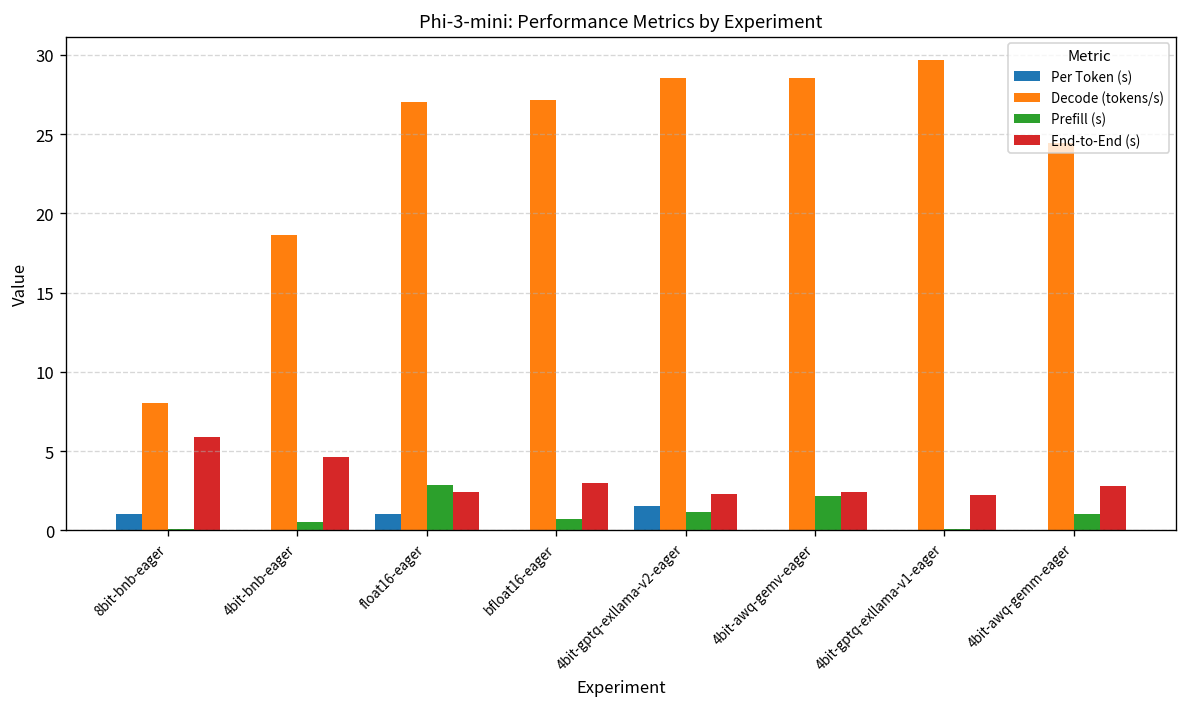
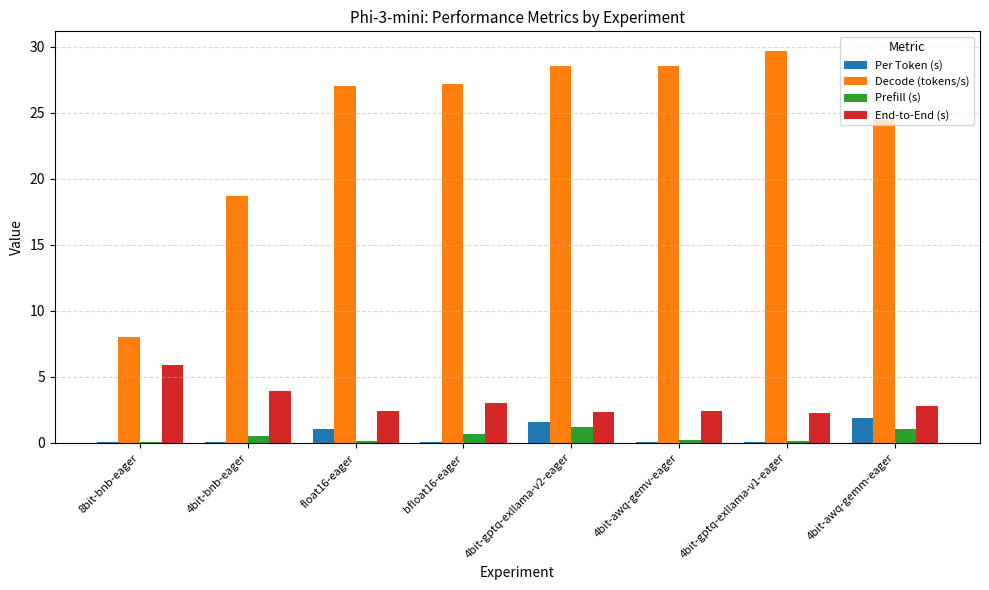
  {
    "Per Token (s)": {
-     "8bit-bnb-eager": 1.0,
+     "8bit-bnb-eager": 0.1,
      "float16-eager": 1.1,
      "4bit-gptq-exllama-v2-eager": 1.5,
-     "4bit-awq-gemm-eager": 0.0
+     "4bit-awq-gemm-eager": 1.9
    },
    "Decode (tokens/s)": {
      "8bit-bnb-eager": 8.0,
      "4bit-bnb-eager": 18.7,
      "float16-eager": 27.0,
      "bfloat16-eager": 27.2,
      "4bit-gptq-exllama-v2-eager": 28.5,
      "4bit-awq-gemv-eager": 28.6,
      "4bit-gptq-exllama-v1-eager": 29.7
    },
    "Prefill (s)": {
      "4bit-bnb-eager": 0.5,
-     "float16-eager": 2.9,
+     "float16-eager": 0.1,
      "bfloat16-eager": 0.7,
      "4bit-gptq-exllama-v2-eager": 1.2,
-     "4bit-awq-gemv-eager": 2.2,
+     "4bit-awq-gemv-eager": 0.2,
      "4bit-awq-gemm-eager": 1.0
    },
    "End-to-End (s)": {
      "8bit-bnb-eager": 5.9,
-     "4bit-bnb-eager": 4.6,
+     "4bit-bnb-eager": 3.9,
      "float16-eager": 2.4,
      "bfloat16-eager": 3.0,
      "4bit-gptq-exllama-v2-eager": 2.3,
      "4bit-awq-gemv-eager": 2.4,
      "4bit-gptq-exllama-v1-eager": 2.2,
      "4bit-awq-gemm-eager": 2.8
    }
  }
